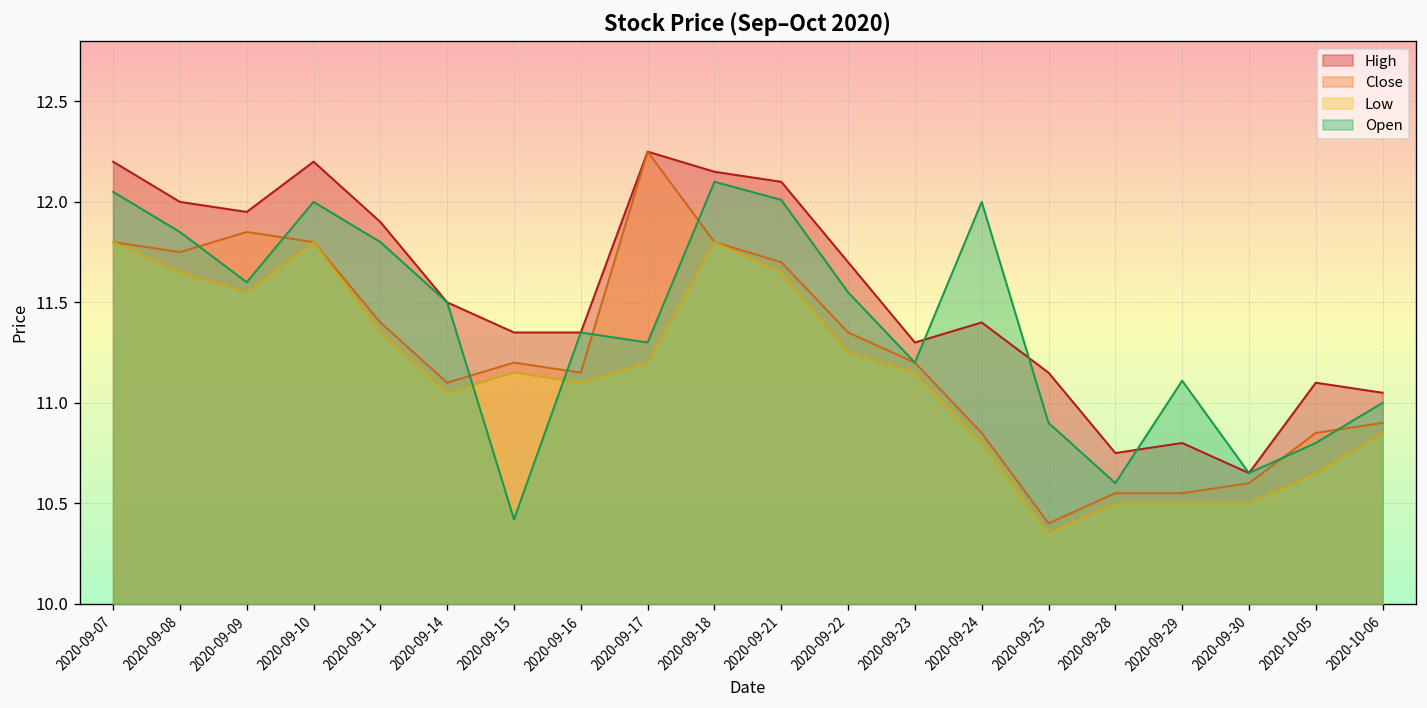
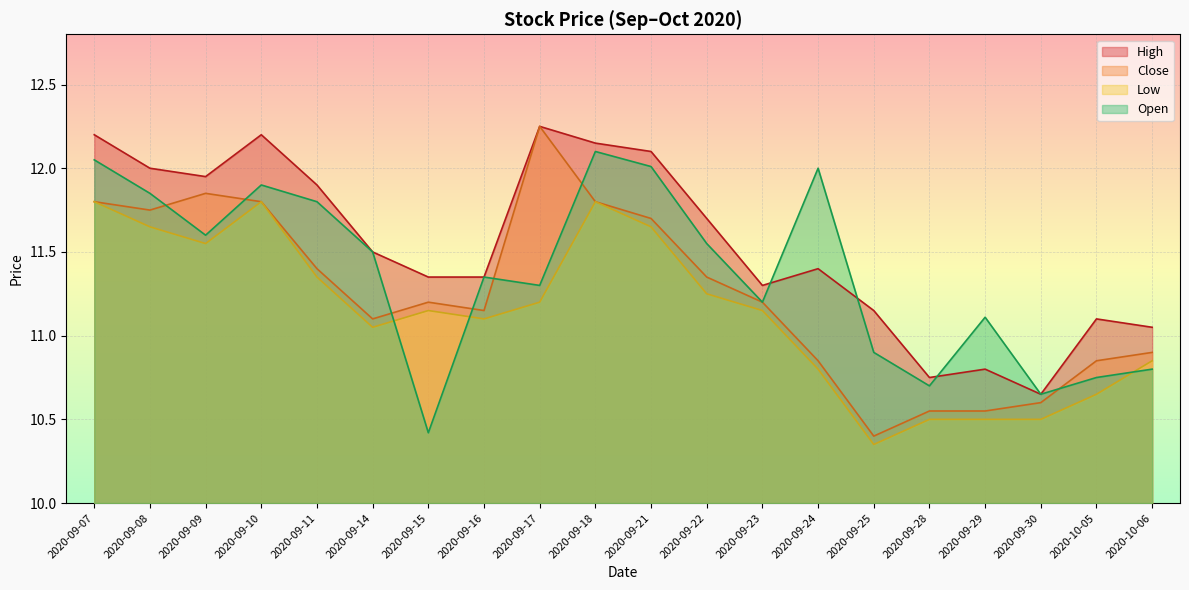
  {
    "Open": {
      "2020-09-07": 12.05,
      "2020-09-08": 11.85,
      "2020-09-09": 11.60,
-     "2020-09-10": 12.0,
+     "2020-09-10": 11.9,
      "2020-09-11": 11.80,
      "2020-09-15": 10.42,
      "2020-09-17": 11.30,
      "2020-09-18": 12.10,
      "2020-09-21": 12.01,
      "2020-09-22": 11.55,
      "2020-09-24": 12.00,
      "2020-09-25": 10.90,
-     "2020-09-28": 10.6,
+     "2020-09-28": 10.7,
      "2020-09-29": 11.11,
-     "2020-10-05": 10.80,
-     "2020-10-06": 11.0
+     "2020-10-05": 10.75,
+     "2020-10-06": 10.8
    }
  }
